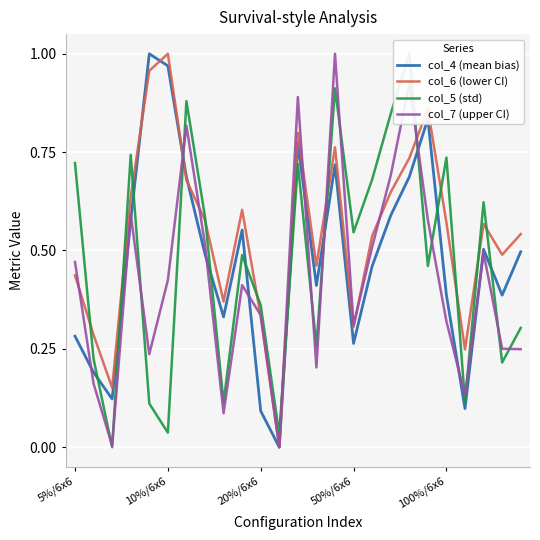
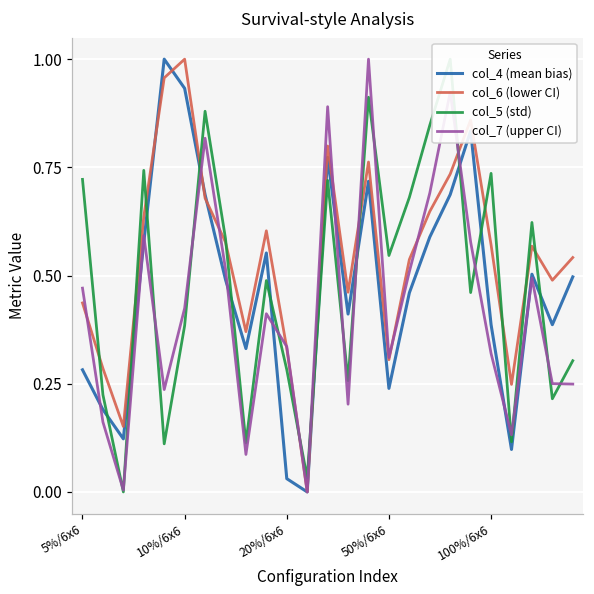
  {
    "col_4 (mean bias)": {
      "5%/6x6": 0.28,
-     "10%/6x6": 0.97,
-     "20%/6x6": 0.09,
-     "50%/6x6": 0.26,
+     "10%/6x6": 0.93,
+     "20%/6x6": 0.03,
+     "50%/6x6": 0.24,
      "100%/6x6": 0.39
    },
    "col_6 (lower CI)": {
      "5%/6x6": 0.44,
      "10%/6x6": 1.00,
      "100%/6x6": 0.57
    },
    "col_5 (std)": {
      "5%/6x6": 0.72,
-     "10%/6x6": 0.04,
-     "20%/6x6": 0.36,
+     "10%/6x6": 0.38,
+     "20%/6x6": 0.28,
      "50%/6x6": 0.55,
      "100%/6x6": 0.74
    },
    "col_7 (upper CI)": {
      "5%/6x6": 0.47,
      "10%/6x6": 0.42,
      "100%/6x6": 0.32
    }
  }
